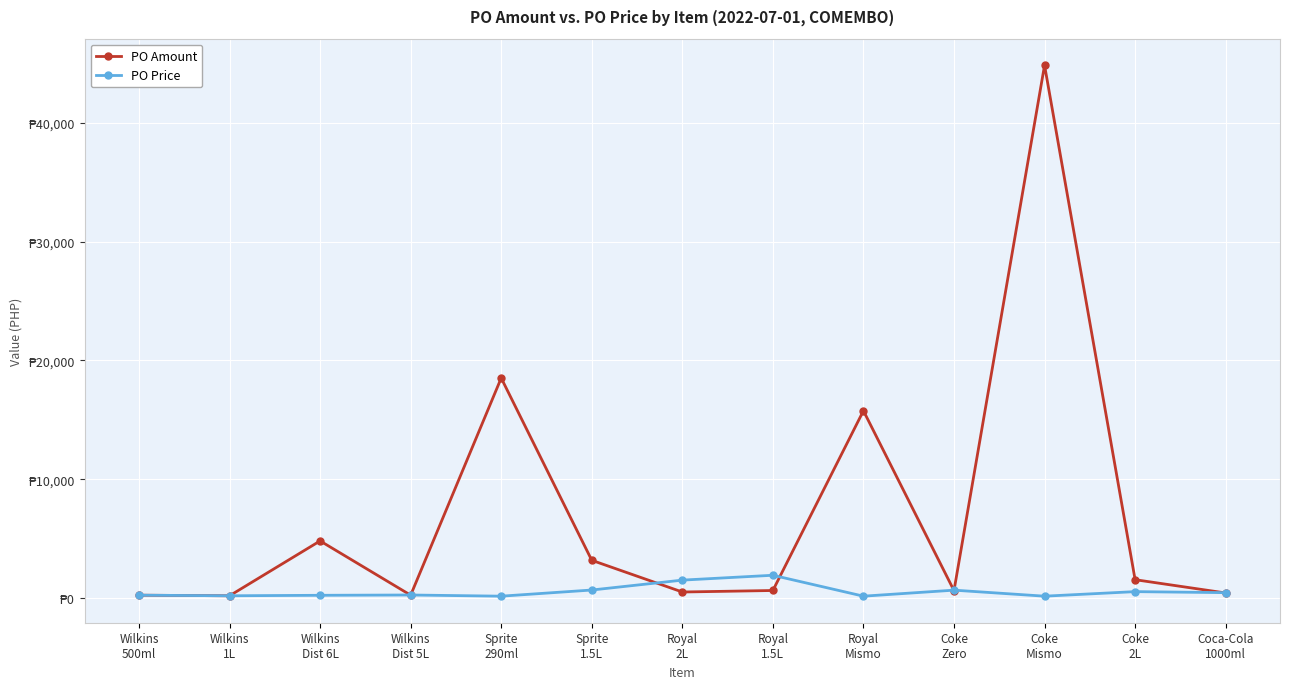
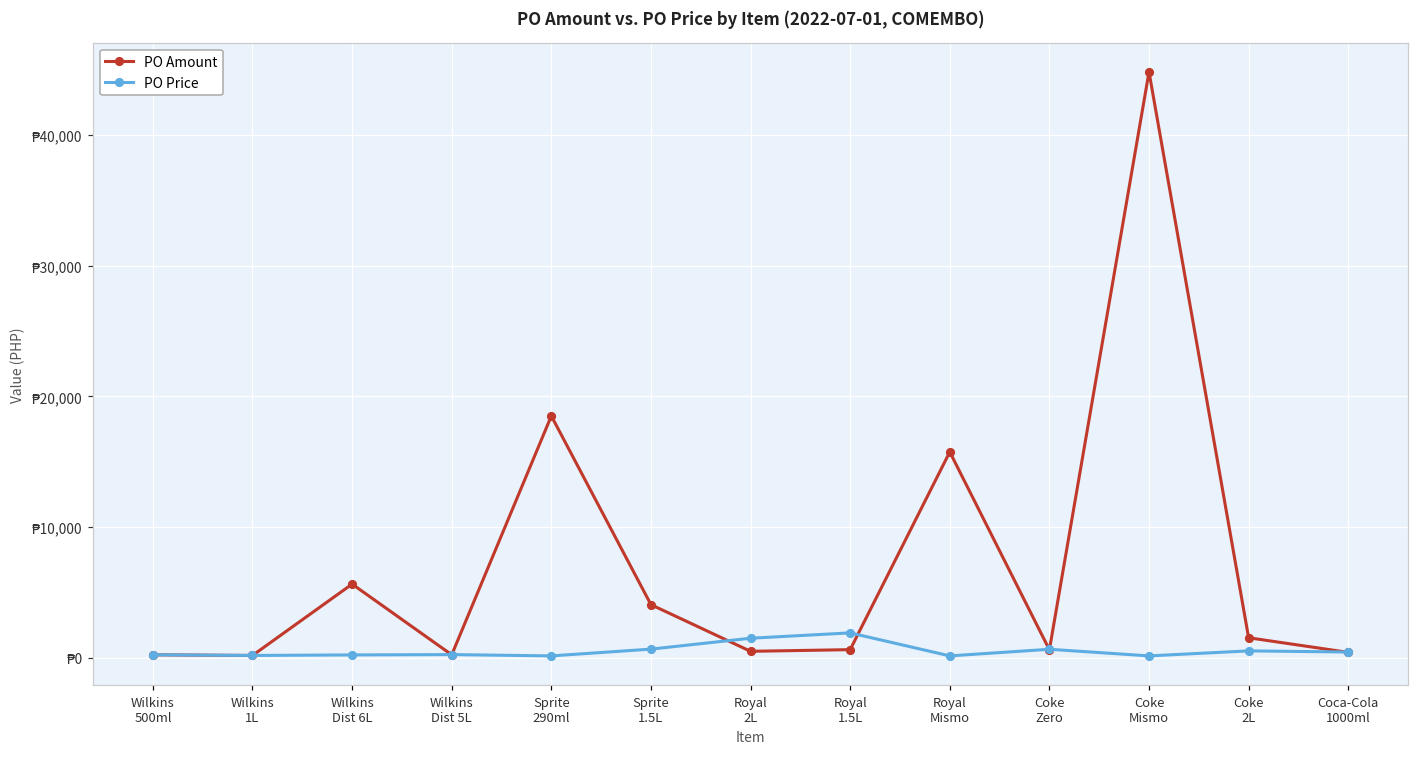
  {
    "PO Amount": {
-     "Wilkins Dist 6L": "₱4,800",
+     "Wilkins Dist 6L": "₱5,700",
      "Sprite 290ml": "₱18,500",
-     "Sprite 1.5L": "₱3,200",
+     "Sprite 1.5L": "₱4,100",
      "Royal 2L": "₱500",
      "Royal 1.5L": "₱600",
      "Royal Mismo": "₱15,800",
      "Coke Mismo": "₱44,800",
      "Coke 2L": "₱1,500"
    },
    "PO Price": {
      "Wilkins Dist 6L": "₱200",
      "Sprite 290ml": "₱200",
      "Sprite 1.5L": "₱700",
      "Royal 2L": "₱1,500",
      "Royal 1.5L": "₱1,900",
      "Royal Mismo": "₱200",
      "Coke Mismo": "₱200",
      "Coke 2L": "₱500"
    }
  }
